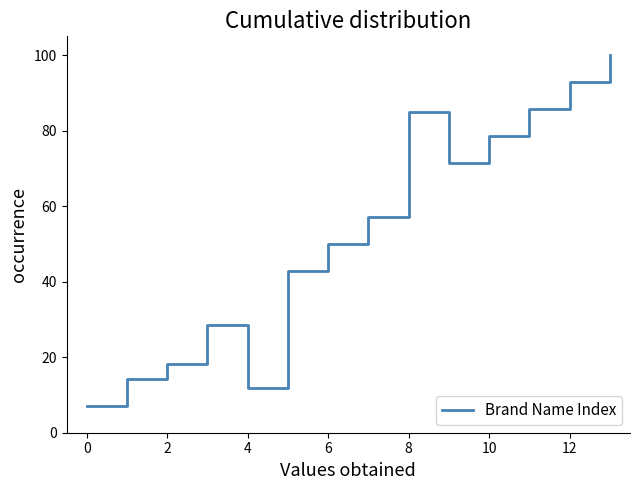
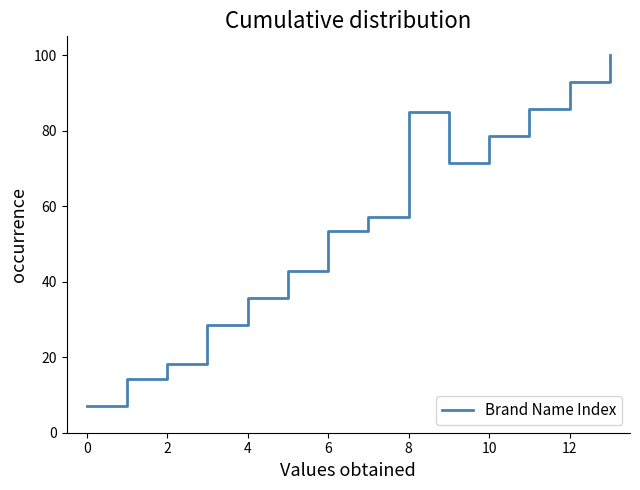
  {
    "0": 7,
    "2": 18,
-   "4": 12,
-   "6": 50,
+   "4": 36,
+   "6": 53,
    "8": 85,
    "10": 79,
    "12": 93
  }
